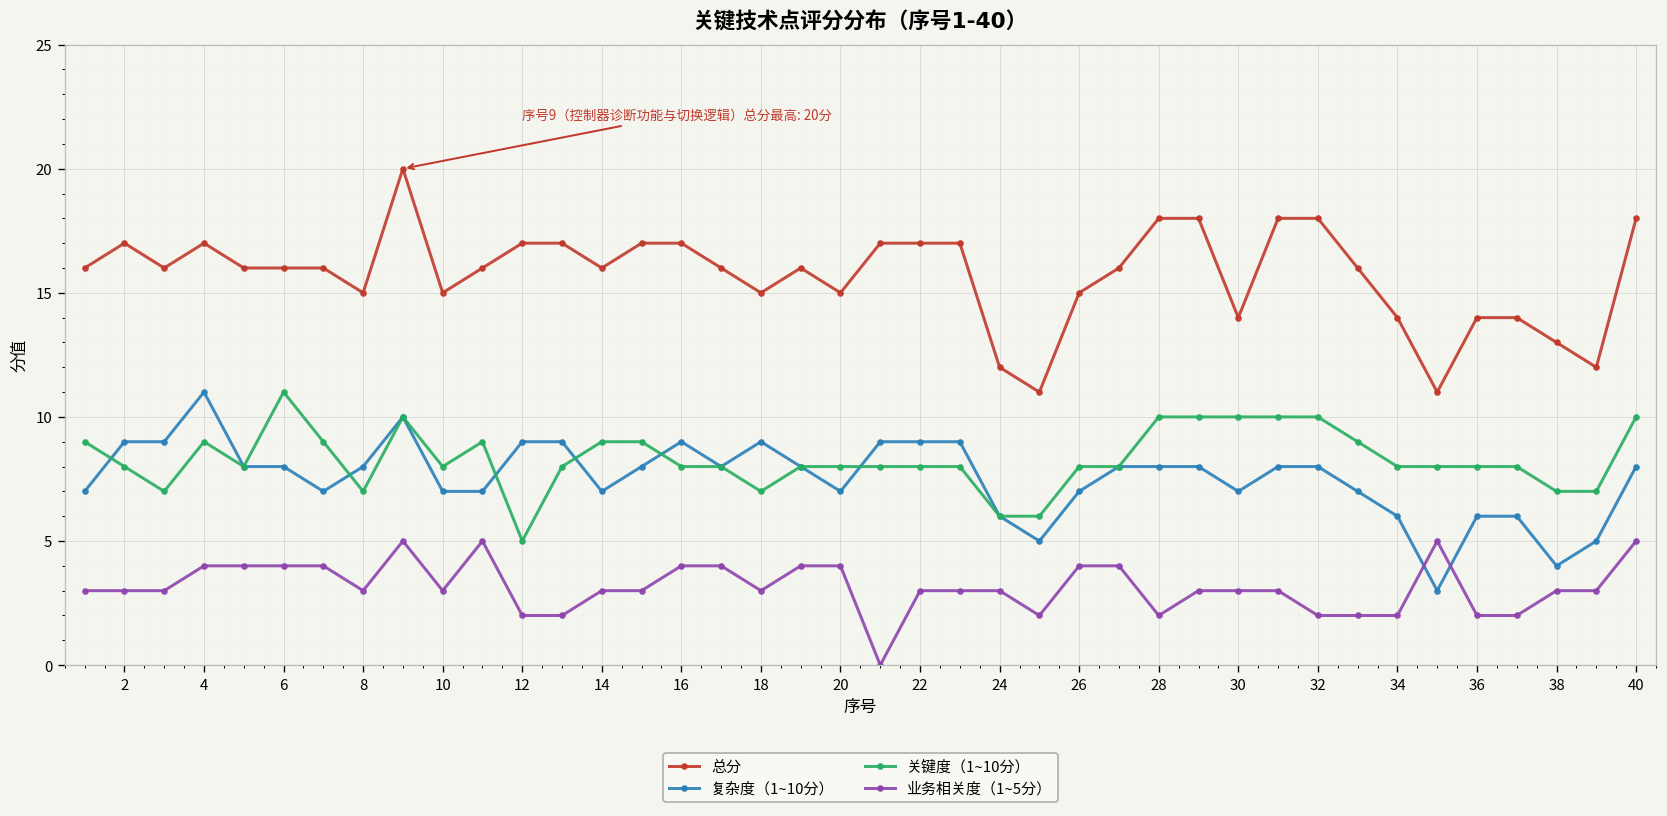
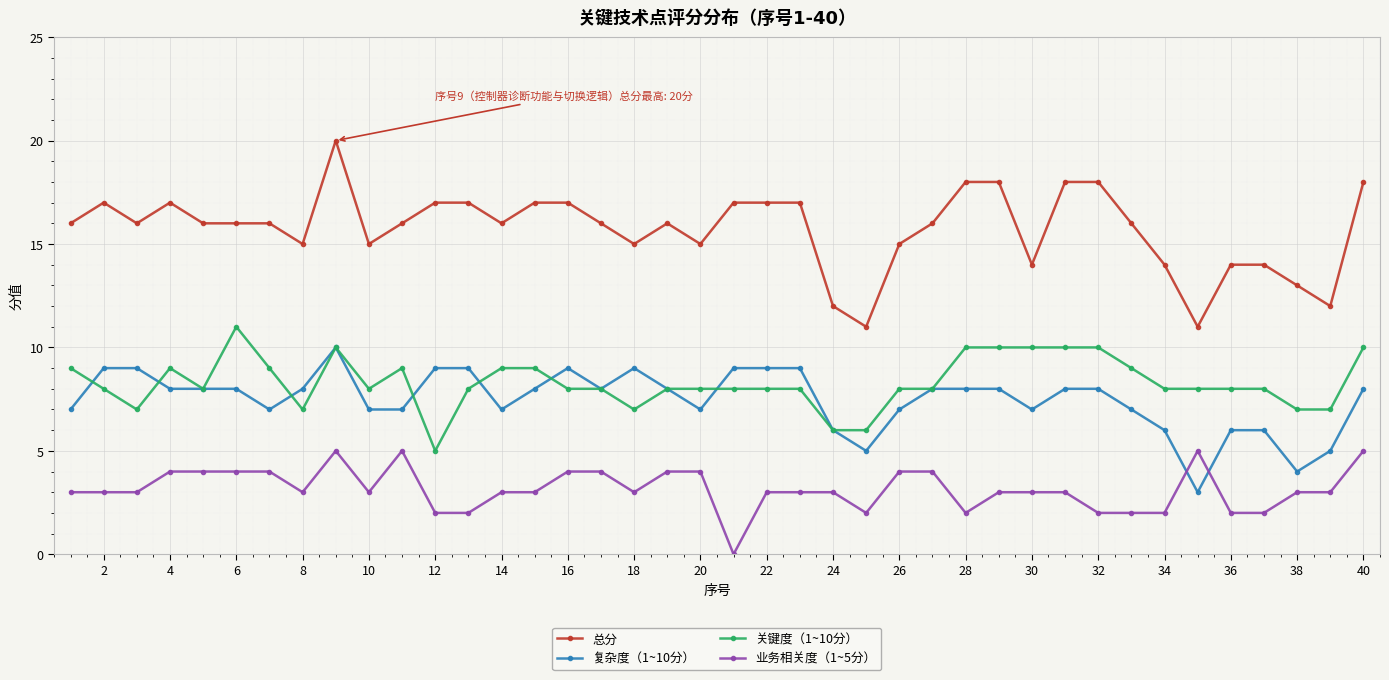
  {
    "总分": {
      "2": 17,
      "4": 17,
      "6": 16,
      "8": 15,
      "10": 15,
      "12": 17,
      "14": 16,
      "16": 17,
      "18": 15,
      "20": 15,
      "22": 17,
      "24": 12,
      "26": 15,
      "28": 18,
      "30": 14,
      "32": 18,
      "34": 14,
      "36": 14,
      "38": 13,
      "40": 18
    },
    "复杂度（1~10分）": {
      "2": 9,
-     "4": 11,
+     "4": 8,
      "6": 8,
      "8": 8,
      "10": 7,
      "12": 9,
      "14": 7,
      "16": 9,
      "18": 9,
      "20": 7,
      "22": 9,
      "26": 7,
      "28": 8,
      "30": 7,
      "32": 8,
      "34": 6,
      "36": 6,
      "38": 4,
      "40": 8
    },
    "关键度（1~10分）": {
      "2": 8,
      "4": 9,
      "6": 11,
      "8": 7,
      "10": 8,
      "12": 5,
      "14": 9,
      "16": 8,
      "18": 7,
      "20": 8,
      "22": 8,
      "26": 8,
      "28": 10,
      "30": 10,
      "32": 10,
      "34": 8,
      "36": 8,
      "38": 7,
      "40": 10
    },
    "业务相关度（1~5分）": {
      "2": 3,
      "4": 4,
      "6": 4,
      "8": 3,
      "10": 3,
      "12": 2,
      "14": 3,
      "16": 4,
      "18": 3,
      "20": 4,
      "22": 3,
      "24": 3,
      "26": 4,
      "28": 2,
      "30": 3,
      "32": 2,
      "34": 2,
      "36": 2,
      "38": 3,
      "40": 5
    }
  }
